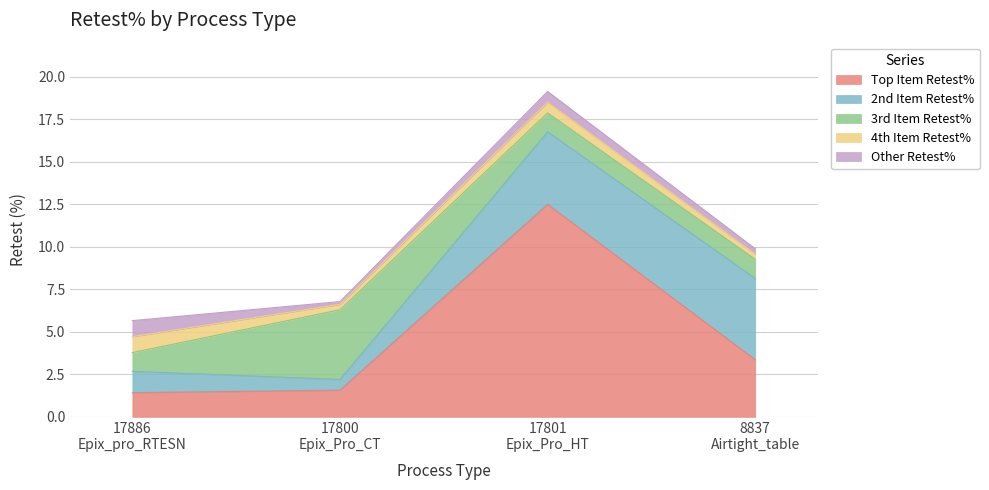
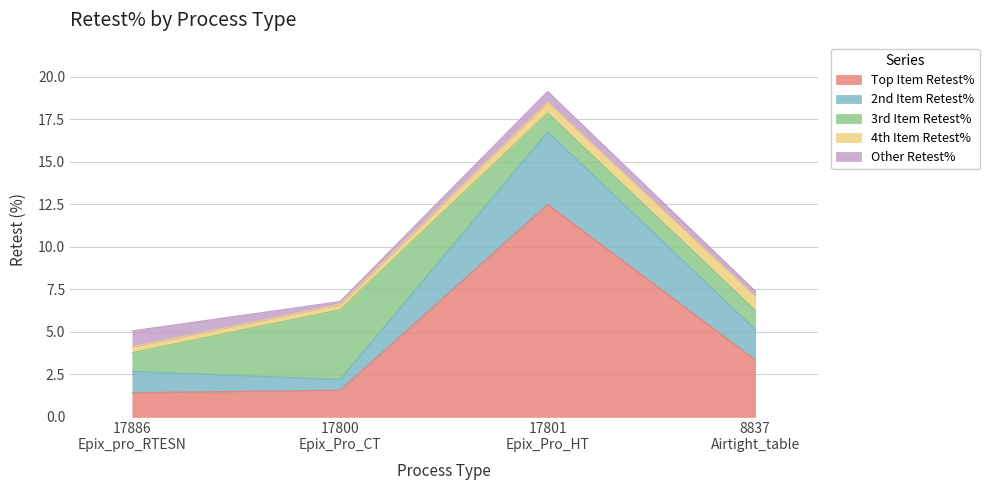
  {
    "Top Item Retest%": {
      "17886 Epix_pro_RTESN": 1.4,
      "17800 Epix_Pro_CT": 1.6,
      "17801 Epix_Pro_HT": 12.5,
      "8837 Airtight_table": 3.4
    },
    "2nd Item Retest%": {
      "17886 Epix_pro_RTESN": 1.3,
      "17800 Epix_Pro_CT": 0.6,
      "17801 Epix_Pro_HT": 4.3,
-     "8837 Airtight_table": 4.8
+     "8837 Airtight_table": 1.8
    },
    "3rd Item Retest%": {
      "17886 Epix_pro_RTESN": 1.1,
      "17800 Epix_Pro_CT": 4.1,
      "17801 Epix_Pro_HT": 1.1,
      "8837 Airtight_table": 1.1
    },
    "4th Item Retest%": {
-     "17886 Epix_pro_RTESN": 0.9,
+     "17886 Epix_pro_RTESN": 0.3,
      "17800 Epix_Pro_CT": 0.3,
      "17801 Epix_Pro_HT": 0.6,
-     "8837 Airtight_table": 0.3
+     "8837 Airtight_table": 0.8
    },
    "Other Retest%": {
      "17886 Epix_pro_RTESN": 0.9,
      "17800 Epix_Pro_CT": 0.2,
      "17801 Epix_Pro_HT": 0.6,
      "8837 Airtight_table": 0.3
    }
  }
